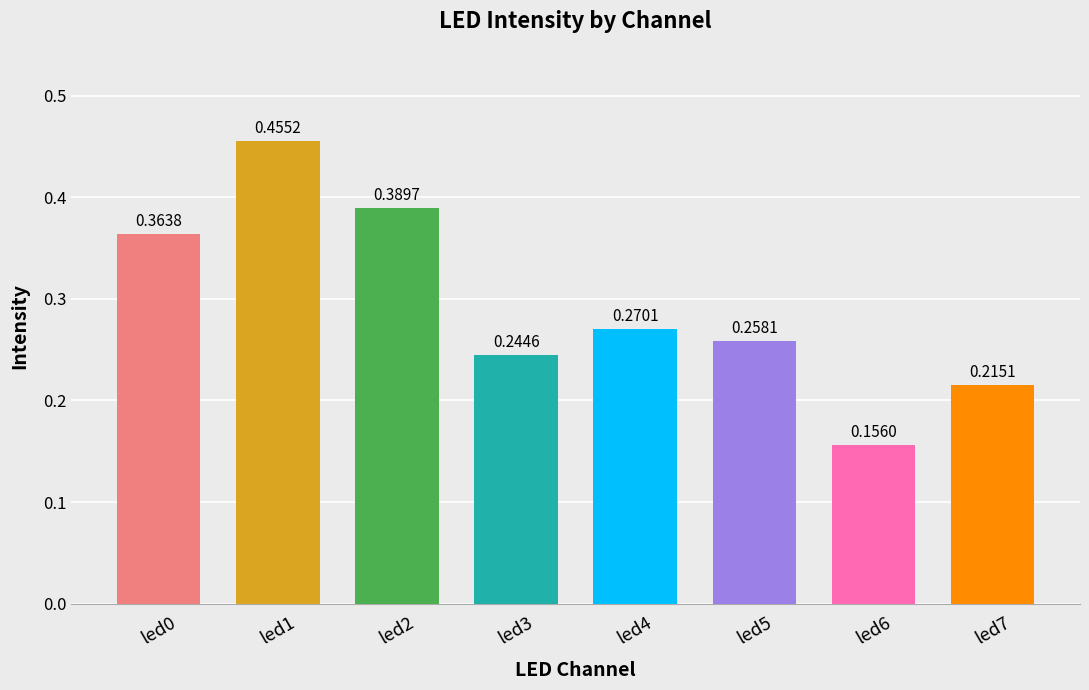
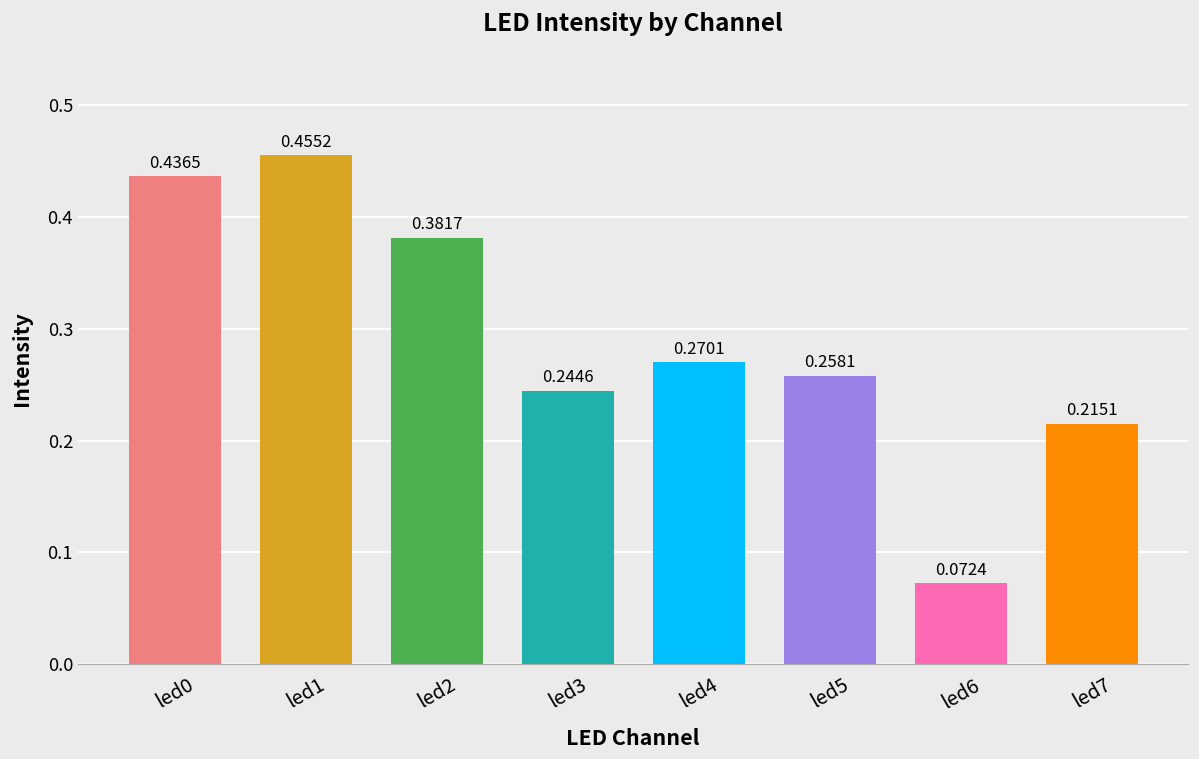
  {
-   "led0": 0.3638,
+   "led0": 0.4365,
    "led1": 0.4552,
-   "led2": 0.3897,
+   "led2": 0.3817,
    "led3": 0.2446,
    "led4": 0.2701,
    "led5": 0.2581,
-   "led6": 0.1560,
+   "led6": 0.0724,
    "led7": 0.2151
  }
